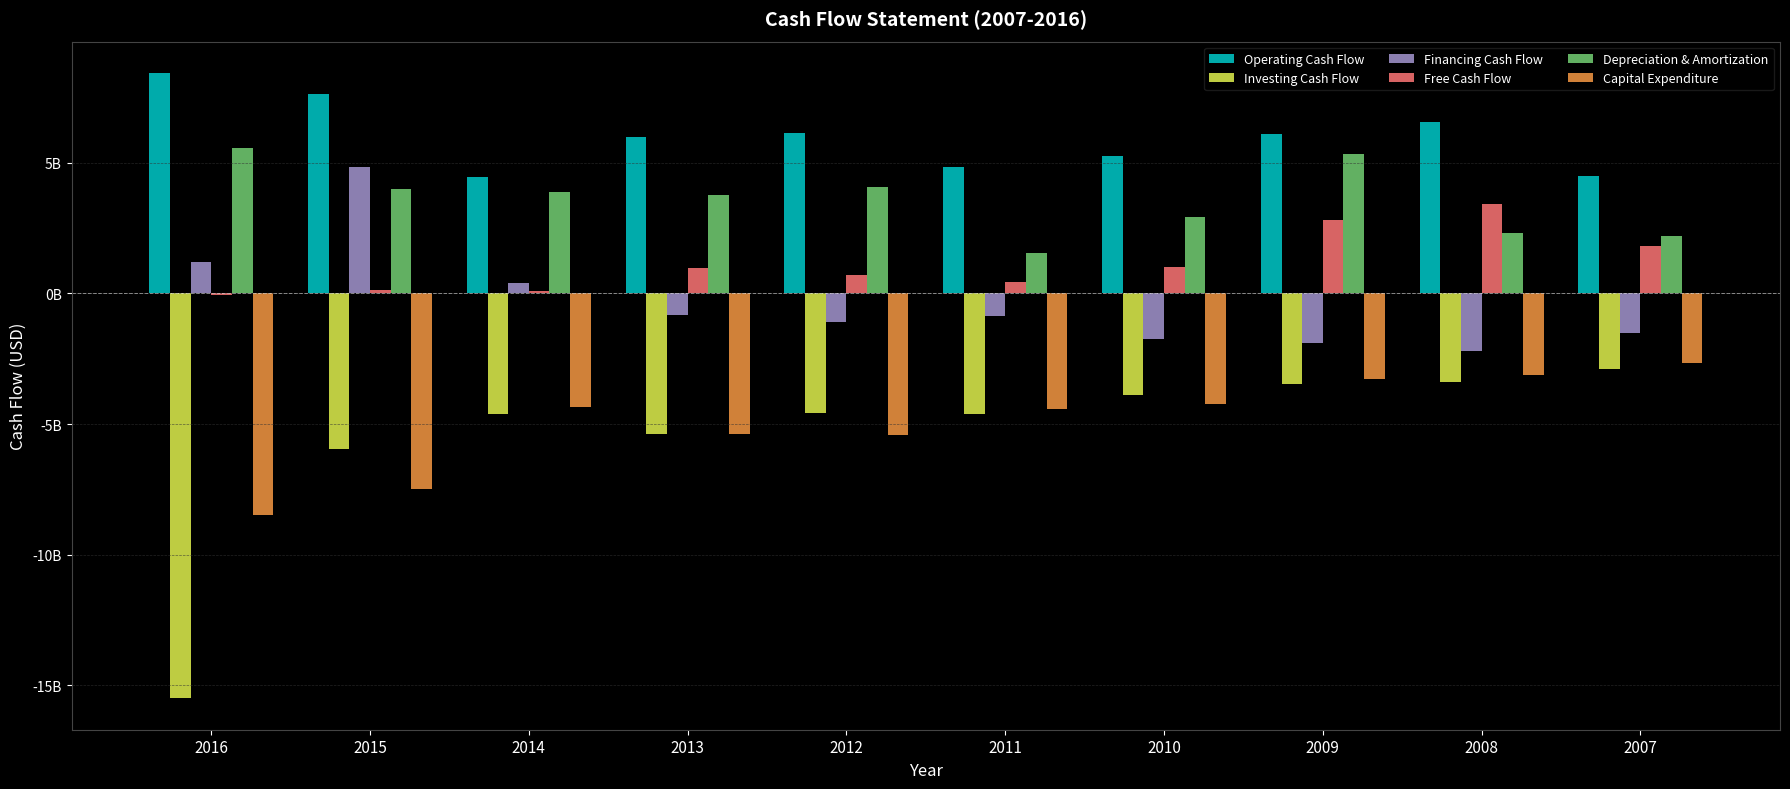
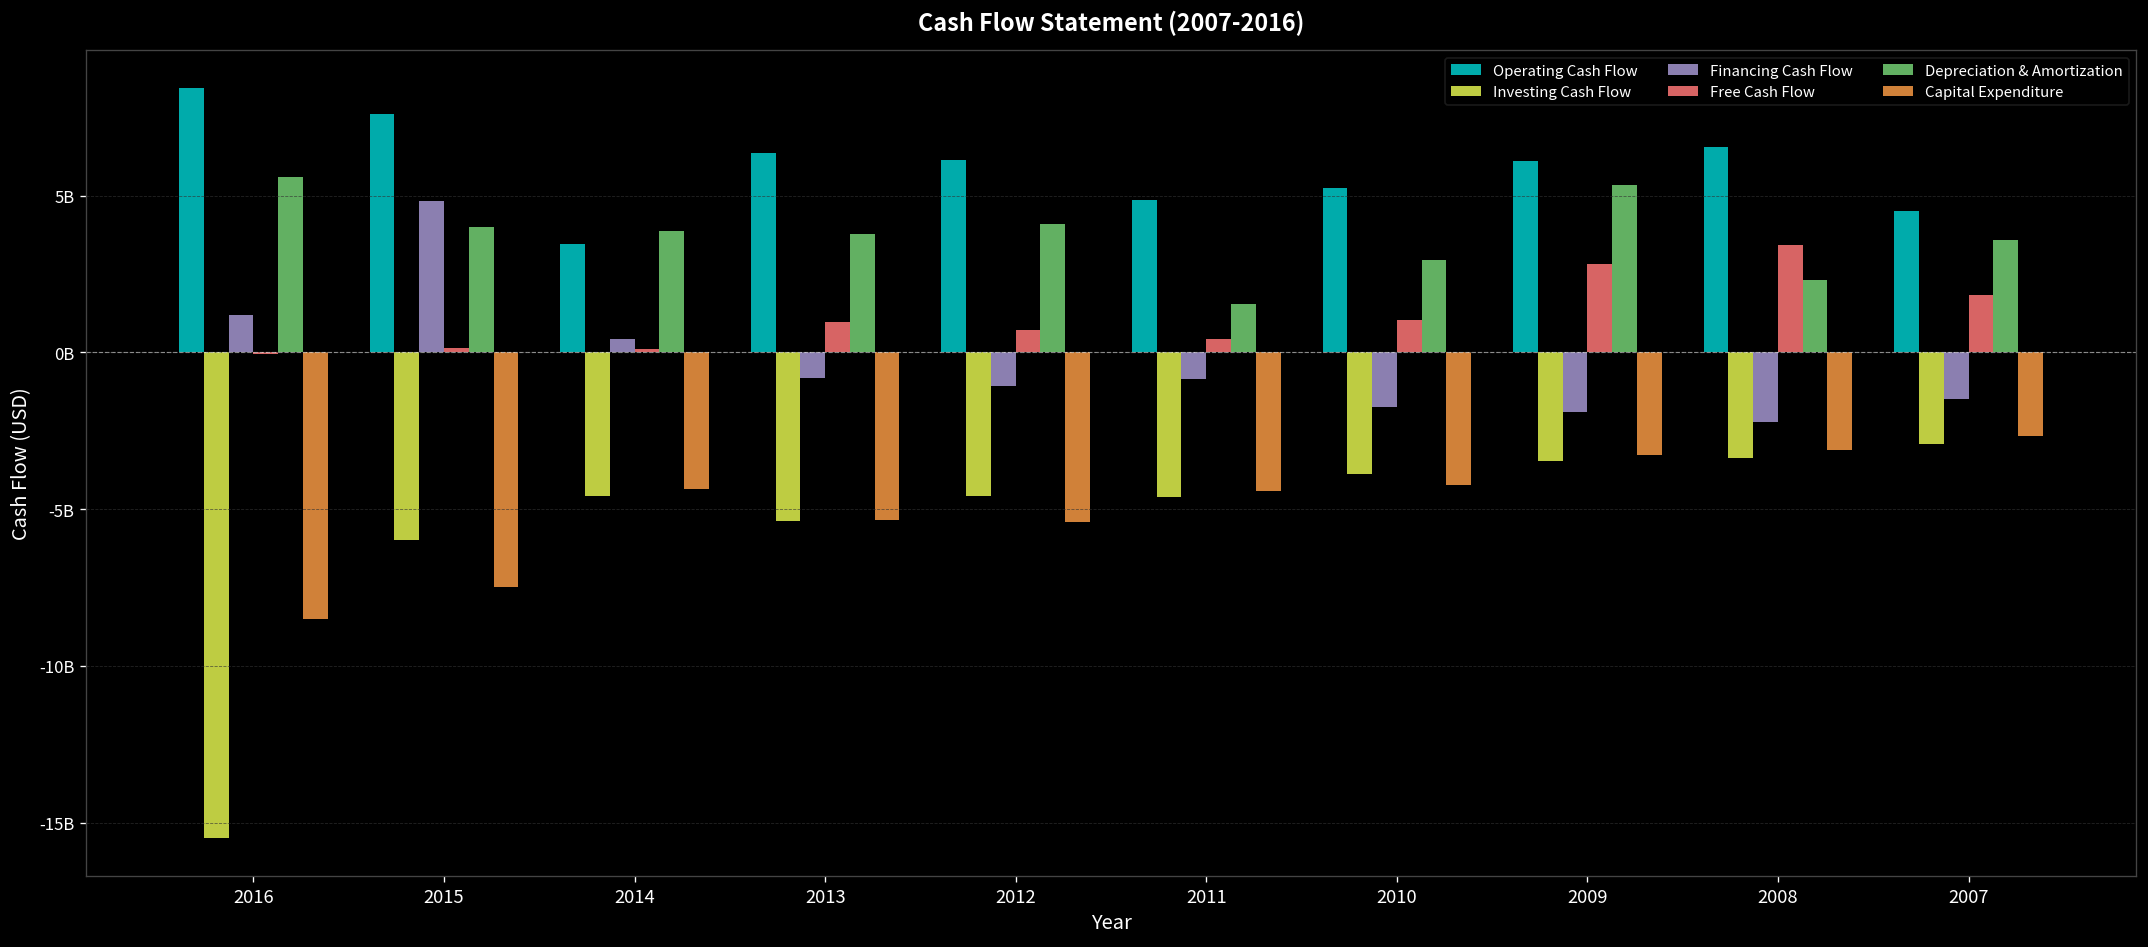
  {
    "Operating Cash Flow": {
      "2016": 8400000000,
      "2015": 7600000000,
-     "2014": 4500000000,
-     "2013": 6000000000,
+     "2014": 3400000000,
+     "2013": 6300000000,
      "2012": 6100000000,
      "2011": 4900000000,
      "2010": 5200000000,
      "2009": 6100000000,
      "2008": 6600000000,
      "2007": 4500000000
    },
    "Investing Cash Flow": {
      "2016": -15500000000,
      "2015": -6000000000,
      "2014": -4600000000,
      "2013": -5400000000,
      "2012": -4600000000,
      "2011": -4600000000,
      "2010": -3900000000,
      "2009": -3500000000,
      "2008": -3400000000,
      "2007": -2900000000
    },
    "Financing Cash Flow": {
      "2016": 1200000000,
      "2015": 4800000000,
      "2014": 400000000,
      "2013": -800000000,
      "2012": -1100000000,
      "2011": -800000000,
      "2010": -1700000000,
      "2009": -1900000000,
      "2008": -2200000000,
      "2007": -1500000000
    },
    "Depreciation & Amortization": {
      "2016": 5600000000,
      "2015": 4000000000,
      "2014": 3900000000,
      "2013": 3800000000,
      "2012": 4100000000,
      "2011": 1500000000,
      "2010": 2900000000,
      "2009": 5300000000,
      "2008": 2300000000,
-     "2007": 2200000000
+     "2007": 3600000000
    }
  }
